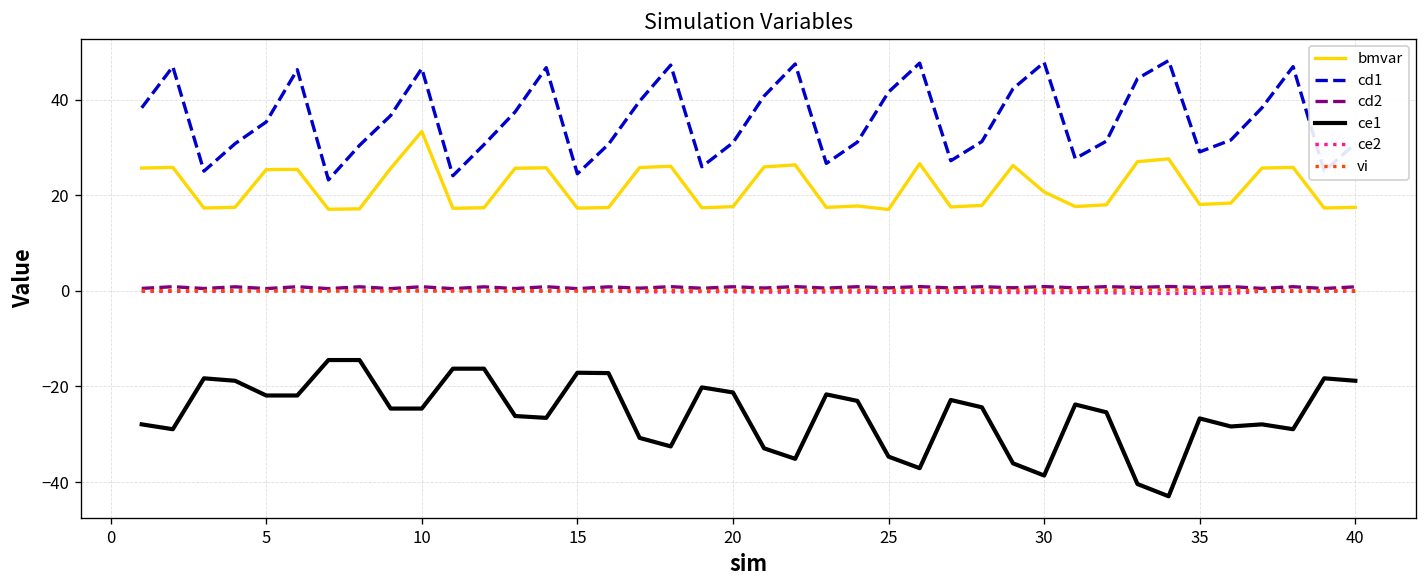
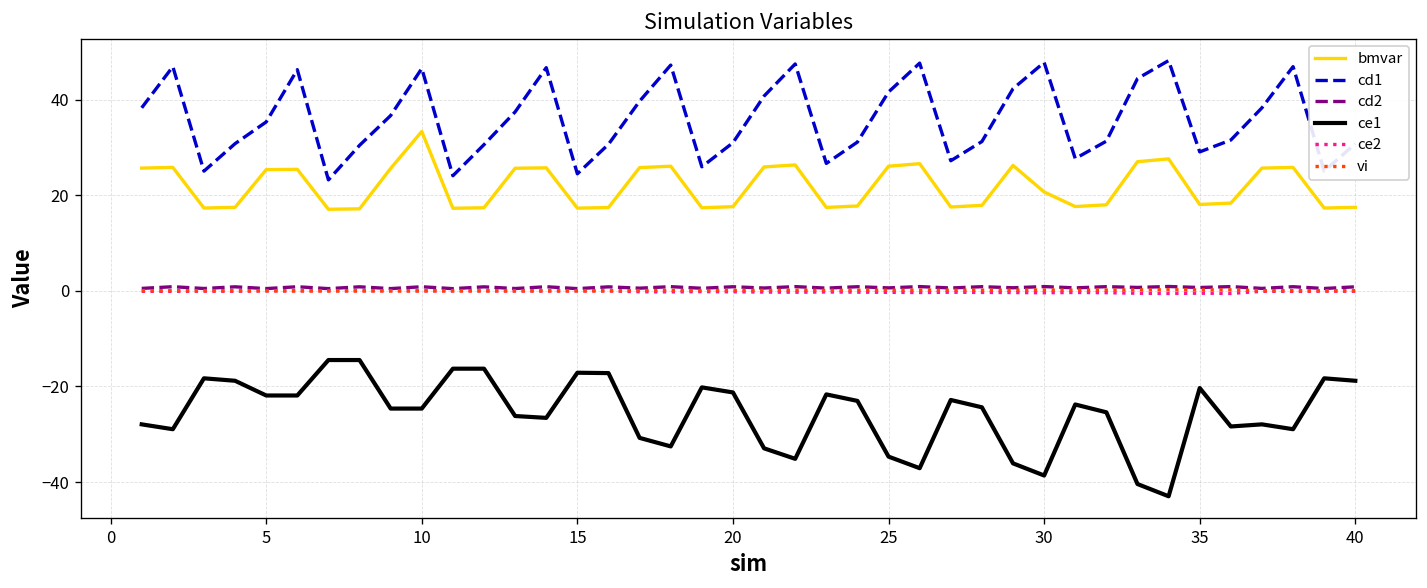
  {
    "bmvar": {
      "5": 25,
      "10": 33,
      "15": 17,
      "20": 18,
-     "25": 17,
+     "25": 26,
      "30": 21,
      "35": 18,
      "40": 17
    },
    "cd1": {
      "5": 35,
      "10": 47,
      "15": 25,
      "20": 31,
      "25": 42,
      "30": 48,
      "35": 29
    },
    "cd2": {
      "10": 1,
      "20": 1,
      "30": 1,
      "40": 1
    },
    "ce1": {
      "5": -22,
      "10": -25,
      "15": -17,
      "20": -21,
      "25": -35,
      "30": -39,
-     "35": -27,
+     "35": -20,
      "40": -19
    },
    "ce2": {
      "35": 0
    }
  }
